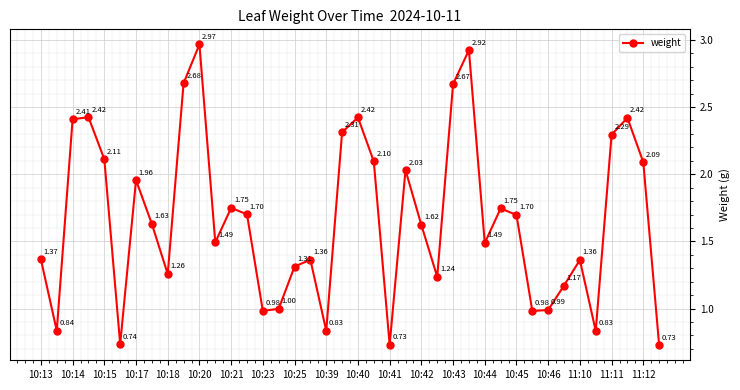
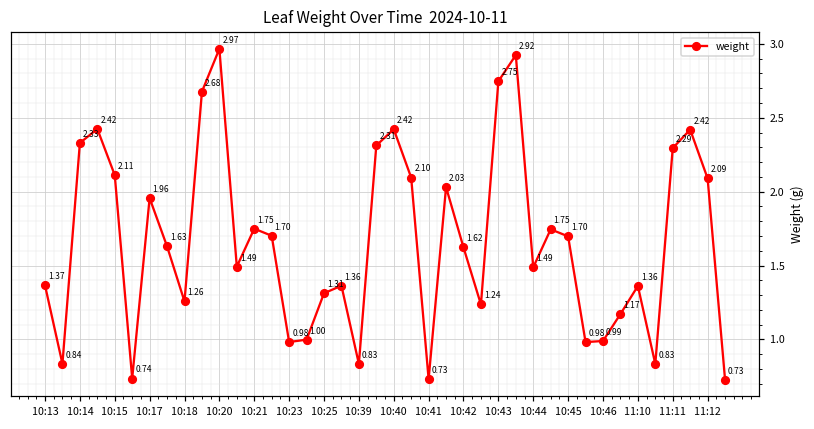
  {
-   "10:14": 2.41,
+   "10:14": 2.33,
    "10:17": 1.96,
    "10:20": 2.97,
-   "10:43": 2.67
+   "10:43": 2.75
  }
